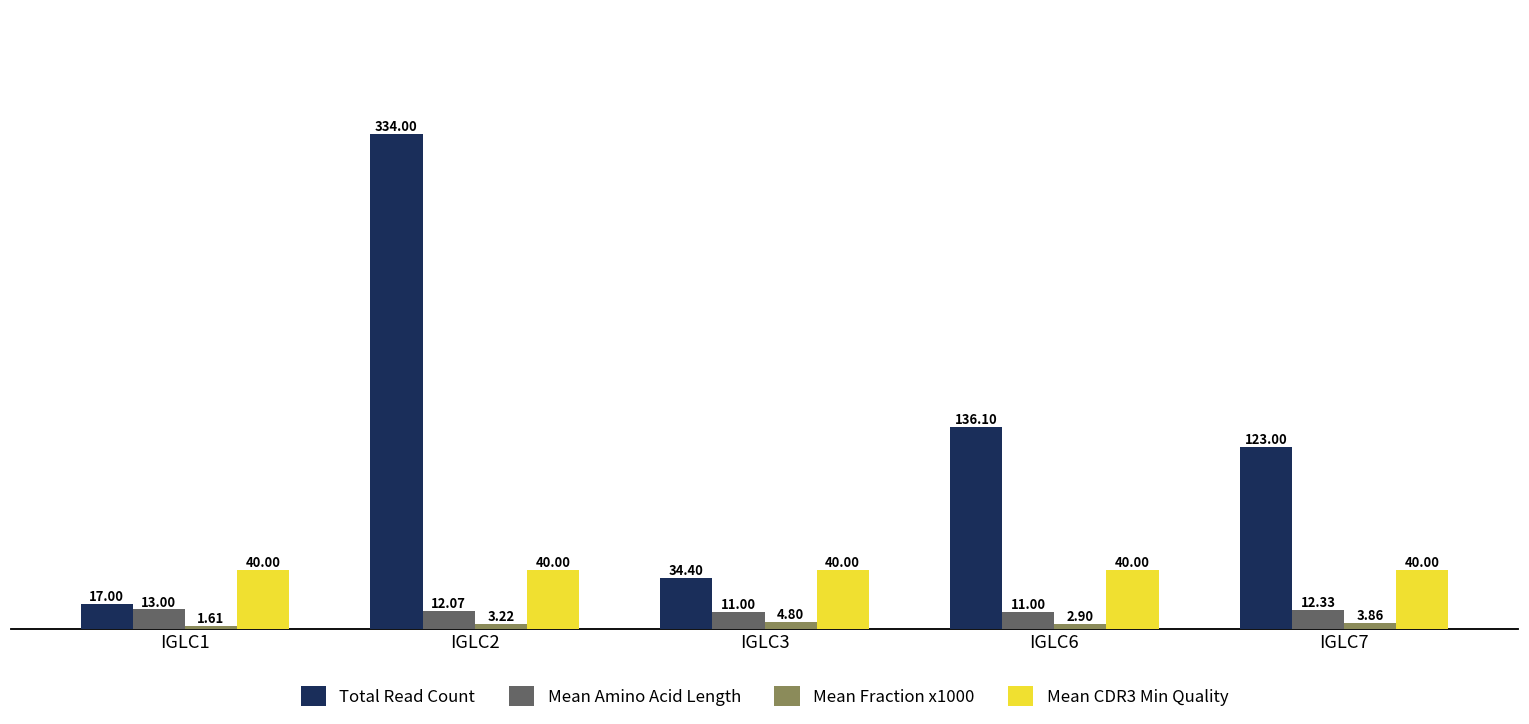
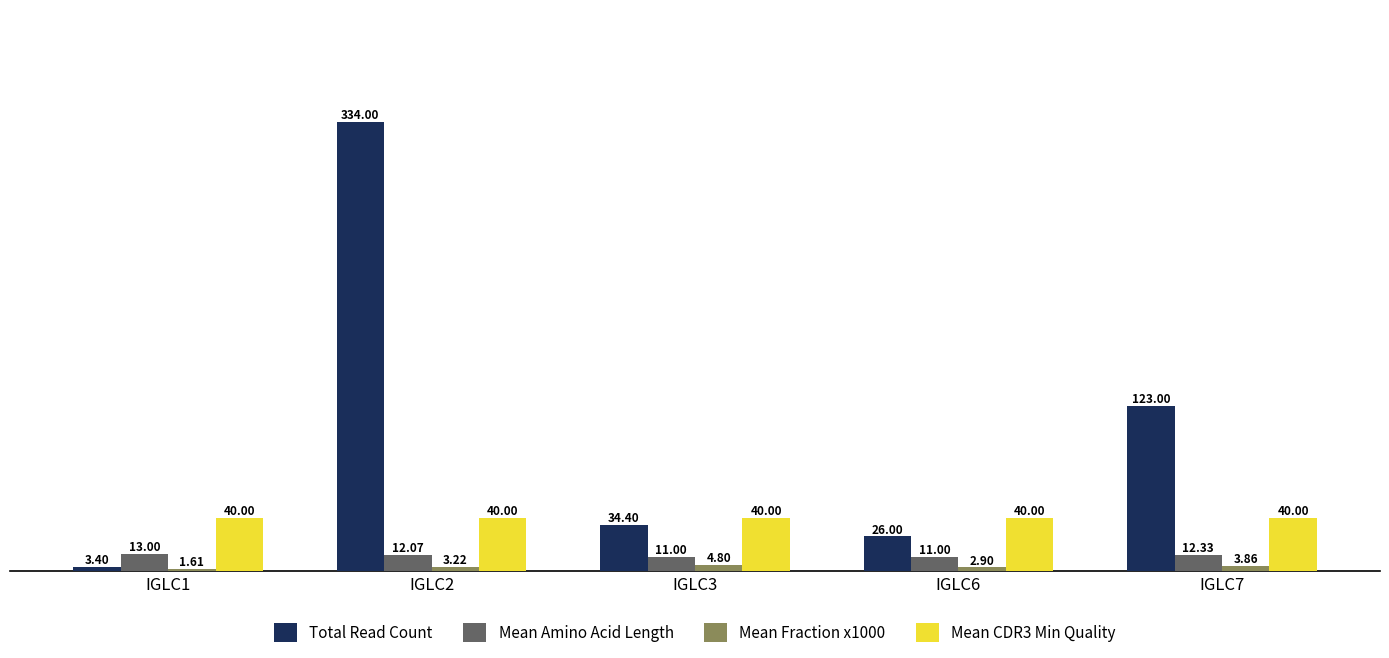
  {
    "Total Read Count": {
-     "IGLC1": 17.00,
+     "IGLC1": 3.40,
      "IGLC2": 334.00,
      "IGLC3": 34.40,
-     "IGLC6": 136.10,
+     "IGLC6": 26.00,
      "IGLC7": 123.00
    },
    "Mean CDR3 Min Quality": {
      "IGLC1": 40.00,
      "IGLC2": 40.00,
      "IGLC3": 40.00,
      "IGLC6": 40.00,
      "IGLC7": 40.00
    }
  }
